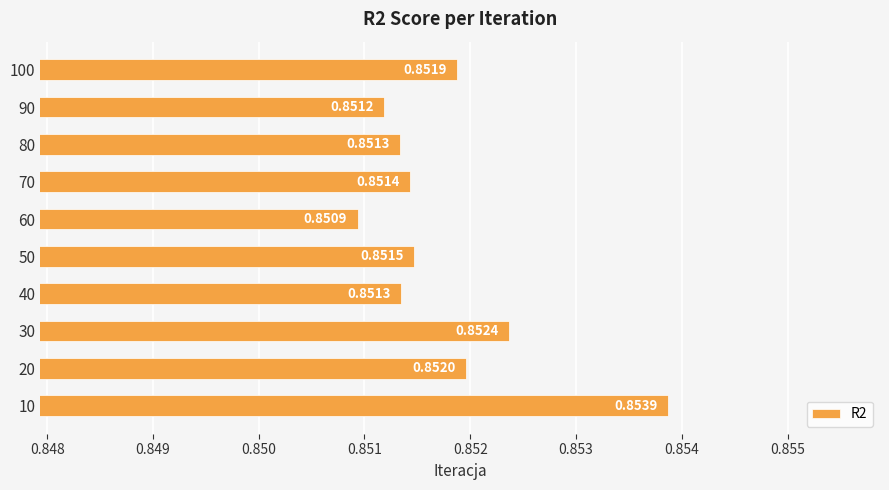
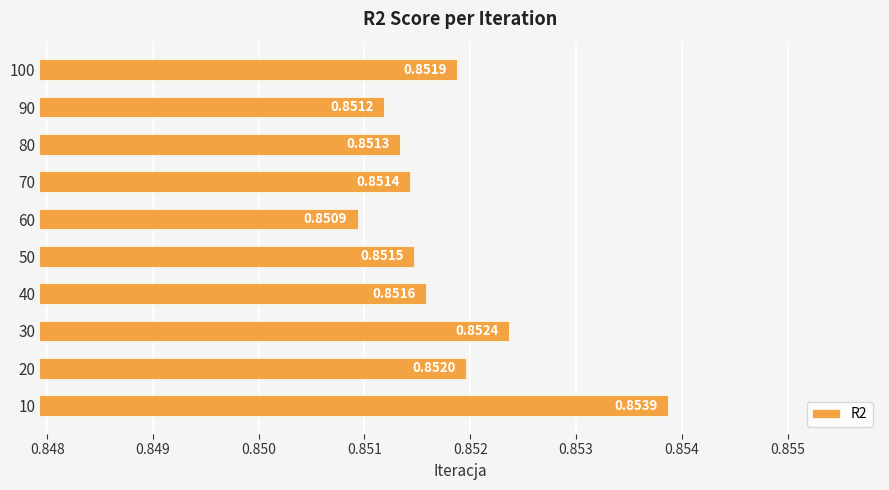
  {
    "100": 0.8519,
    "90": 0.8512,
    "80": 0.8513,
    "70": 0.8514,
    "60": 0.8509,
    "50": 0.8515,
-   "40": 0.8513,
+   "40": 0.8516,
    "30": 0.8524,
    "20": 0.8520,
    "10": 0.8539
  }
